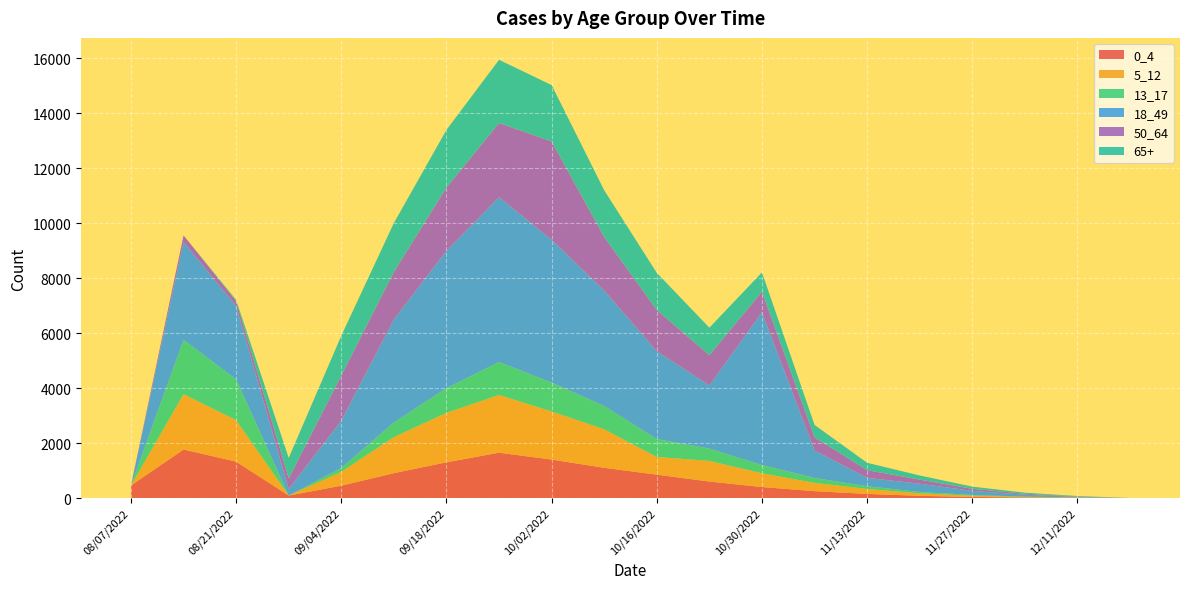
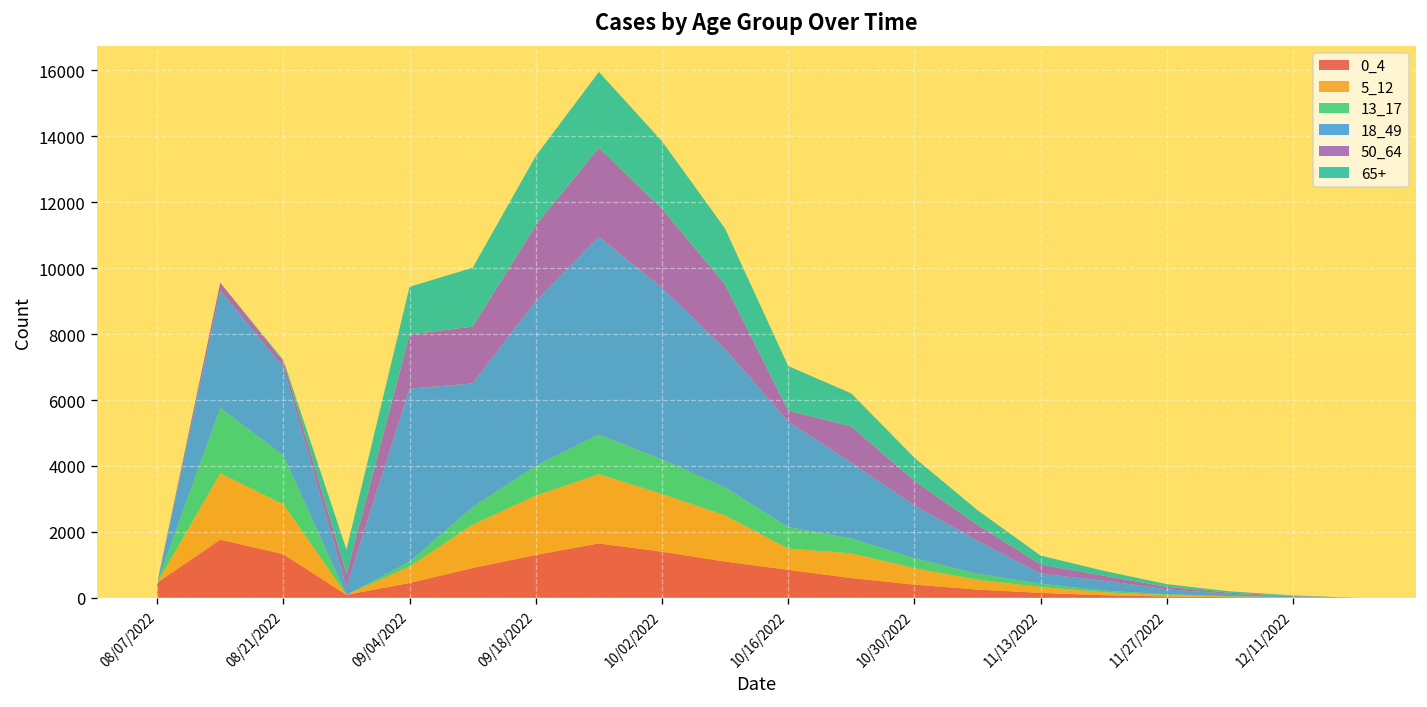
  {
    "0_4": {
      "08/21/2022": 1300,
      "09/04/2022": 400,
      "09/18/2022": 1300,
      "10/02/2022": 1400,
      "10/16/2022": 900,
      "10/30/2022": 400,
      "11/13/2022": 200
    },
    "5_12": {
      "08/21/2022": 1500,
      "09/04/2022": 500,
      "09/18/2022": 1800,
      "10/02/2022": 1800,
      "10/16/2022": 600,
      "10/30/2022": 500,
      "11/13/2022": 200
    },
    "18_49": {
      "08/21/2022": 2700,
-     "09/04/2022": 1700,
+     "09/04/2022": 5200,
      "09/18/2022": 5000,
      "10/02/2022": 5200,
      "10/16/2022": 3200,
-     "10/30/2022": 5600,
+     "10/30/2022": 1600,
      "11/13/2022": 300
    },
    "50_64": {
      "09/04/2022": 1600,
      "09/18/2022": 2300,
-     "10/02/2022": 3600,
-     "10/16/2022": 1500,
+     "10/02/2022": 2400,
+     "10/16/2022": 300,
      "10/30/2022": 800,
      "11/13/2022": 300
    }
  }
